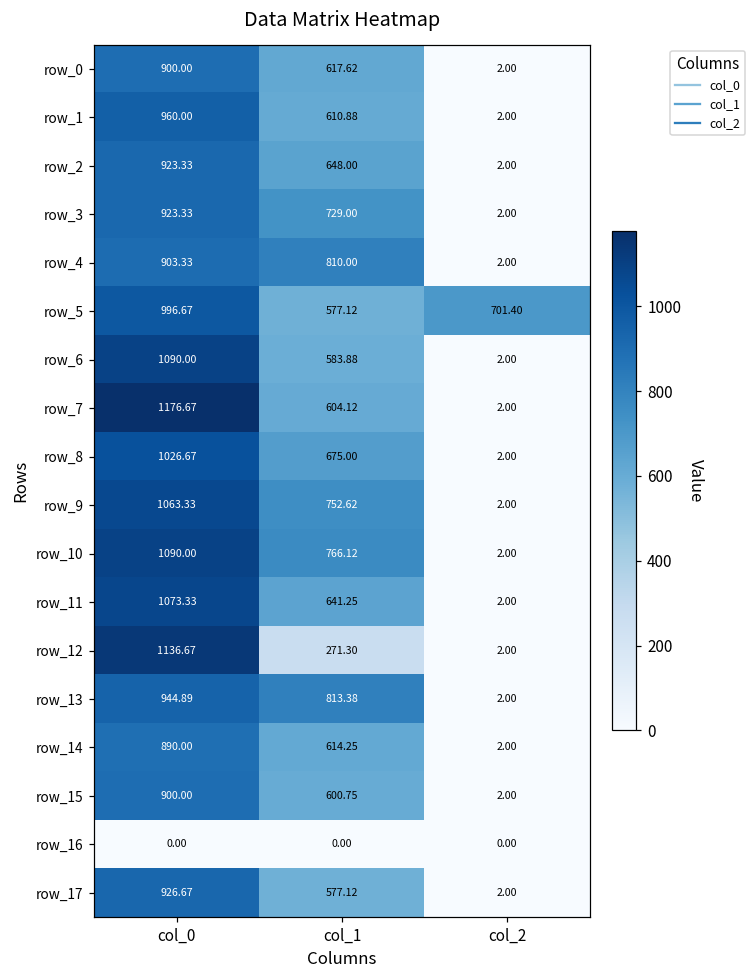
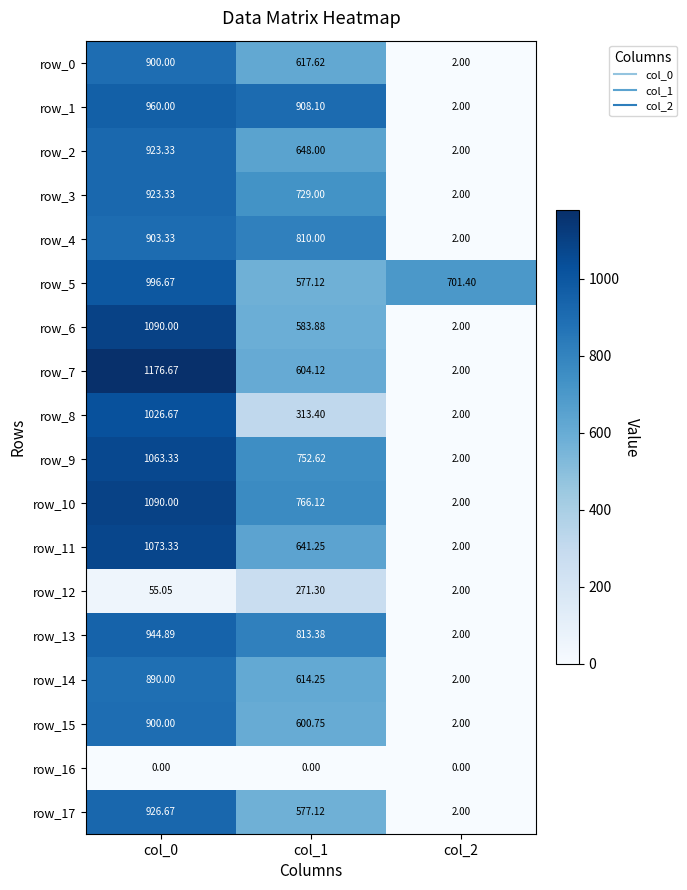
  {
    "row_0": {
      "col_0": 900.00,
      "col_1": 617.62,
      "col_2": 2.00
    },
    "row_1": {
      "col_0": 960.00,
-     "col_1": 610.88,
+     "col_1": 908.10,
      "col_2": 2.00
    },
    "row_2": {
      "col_0": 923.33,
      "col_1": 648.00,
      "col_2": 2.00
    },
    "row_3": {
      "col_0": 923.33,
      "col_1": 729.00,
      "col_2": 2.00
    },
    "row_4": {
      "col_0": 903.33,
      "col_1": 810.00,
      "col_2": 2.00
    },
    "row_5": {
      "col_0": 996.67,
      "col_1": 577.12,
      "col_2": 701.40
    },
    "row_6": {
      "col_0": 1090.00,
      "col_1": 583.88,
      "col_2": 2.00
    },
    "row_7": {
      "col_0": 1176.67,
      "col_1": 604.12,
      "col_2": 2.00
    },
    "row_8": {
      "col_0": 1026.67,
-     "col_1": 675.00,
+     "col_1": 313.40,
      "col_2": 2.00
    },
    "row_9": {
      "col_0": 1063.33,
      "col_1": 752.62,
      "col_2": 2.00
    },
    "row_10": {
      "col_0": 1090.00,
      "col_1": 766.12,
      "col_2": 2.00
    },
    "row_11": {
      "col_0": 1073.33,
      "col_1": 641.25,
      "col_2": 2.00
    },
    "row_12": {
-     "col_0": 1136.67,
+     "col_0": 55.05,
      "col_1": 271.30,
      "col_2": 2.00
    },
    "row_13": {
      "col_0": 944.89,
      "col_1": 813.38,
      "col_2": 2.00
    },
    "row_14": {
      "col_0": 890.00,
      "col_1": 614.25,
      "col_2": 2.00
    },
    "row_15": {
      "col_0": 900.00,
      "col_1": 600.75,
      "col_2": 2.00
    },
    "row_16": {
      "col_0": 0.00,
      "col_1": 0.00,
      "col_2": 0.00
    },
    "row_17": {
      "col_0": 926.67,
      "col_1": 577.12,
      "col_2": 2.00
    }
  }
